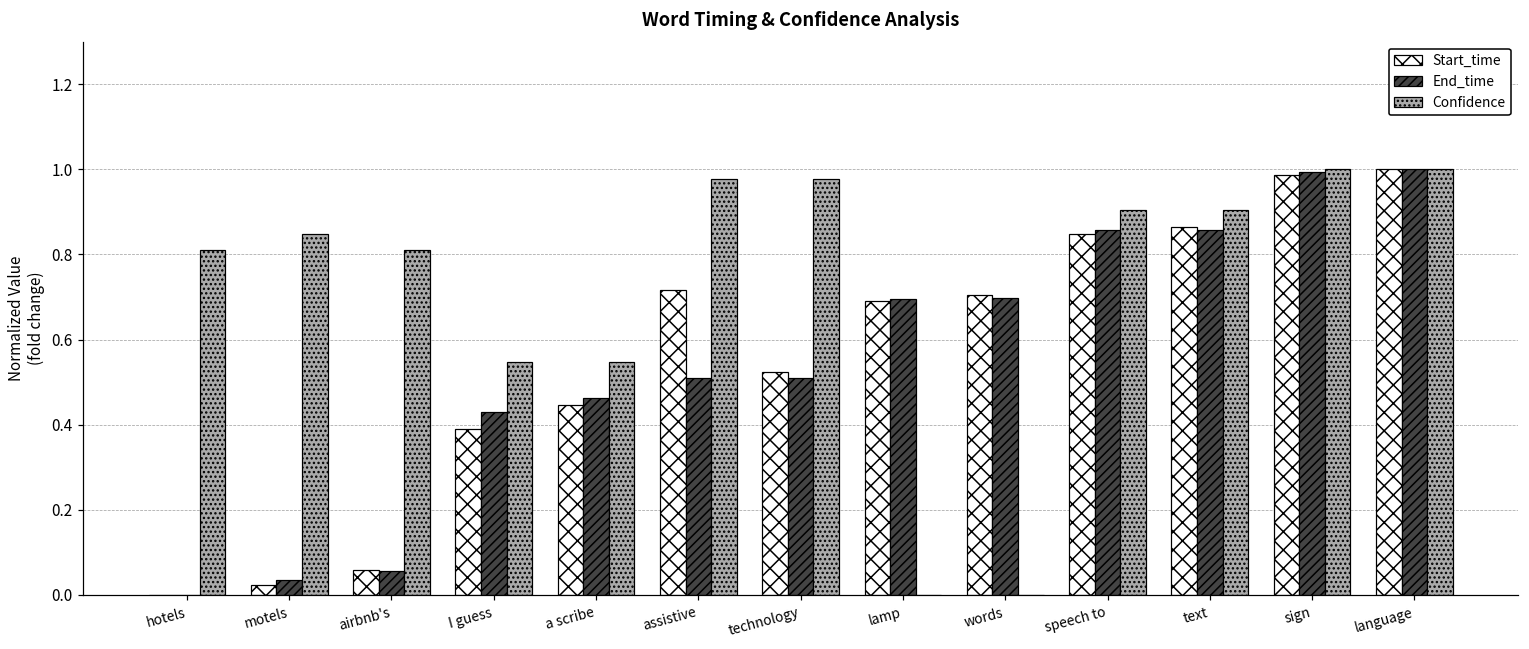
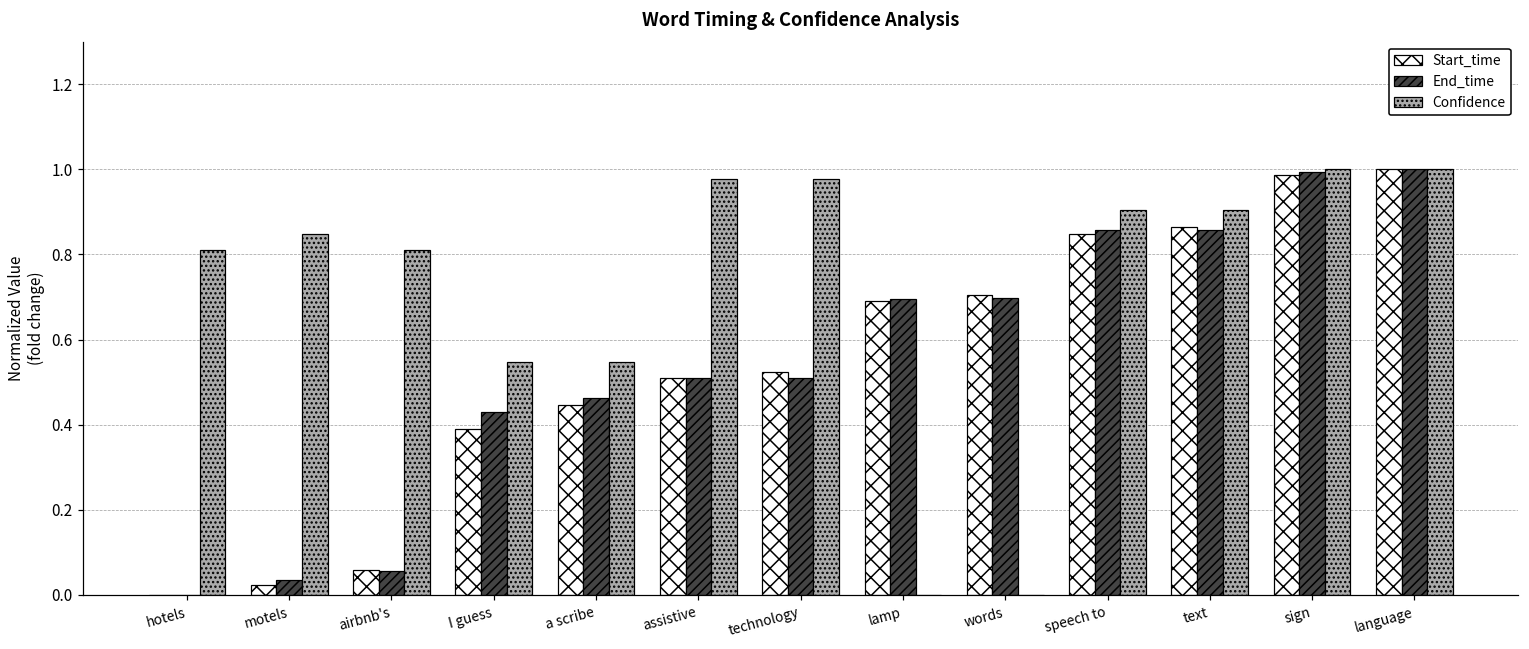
  {
    "Start_time": {
      "hotels": 0.00,
      "motels": 0.02,
      "airbnb's": 0.06,
      "I guess": 0.39,
      "a scribe": 0.45,
-     "assistive": 0.72,
+     "assistive": 0.51,
      "technology": 0.52,
      "lamp": 0.69,
      "words": 0.71,
      "speech to": 0.85,
      "text": 0.86,
      "sign": 0.99,
      "language": 1.00
    },
    "End_time": {
      "hotels": 0.00,
      "motels": 0.04,
      "airbnb's": 0.06,
      "I guess": 0.43,
      "a scribe": 0.46,
      "assistive": 0.51,
      "technology": 0.51,
      "lamp": 0.69,
      "words": 0.70,
      "speech to": 0.86,
      "text": 0.86,
      "sign": 0.99,
      "language": 1.00
    },
    "Confidence": {
      "hotels": 0.81,
      "motels": 0.85,
      "airbnb's": 0.81,
      "I guess": 0.55,
      "a scribe": 0.55,
      "assistive": 0.98,
      "technology": 0.98,
      "lamp": 0.00,
      "words": 0.00,
      "speech to": 0.91,
      "text": 0.91,
      "sign": 1.00,
      "language": 1.00
    }
  }
